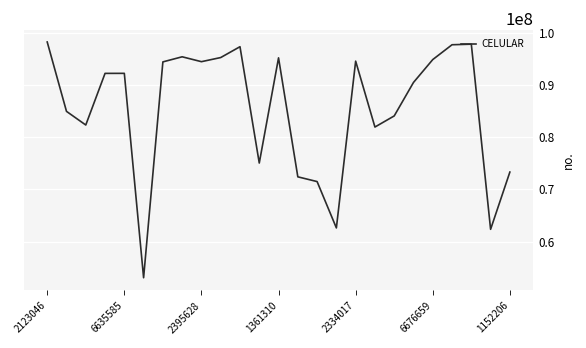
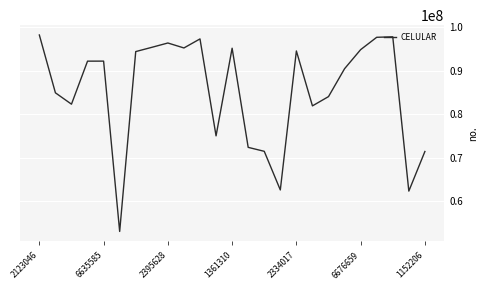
  {
    "2123046": 98000000,
    "6635585": 92000000,
-   "2395628": 94000000,
+   "2395628": 96000000,
    "1361310": 95000000,
    "2334017": 95000000,
    "6676659": 95000000,
-   "1152206": 73000000
+   "1152206": 71000000
  }
